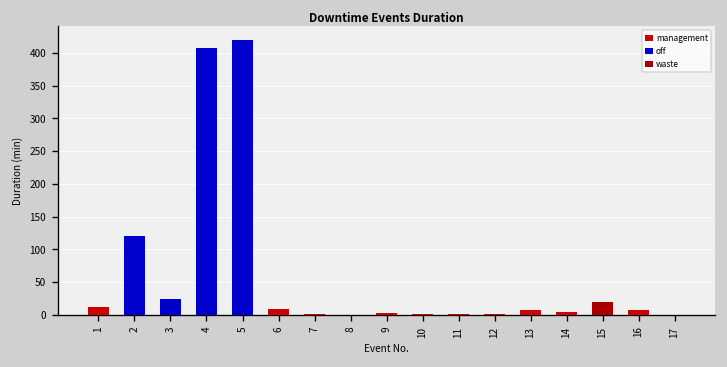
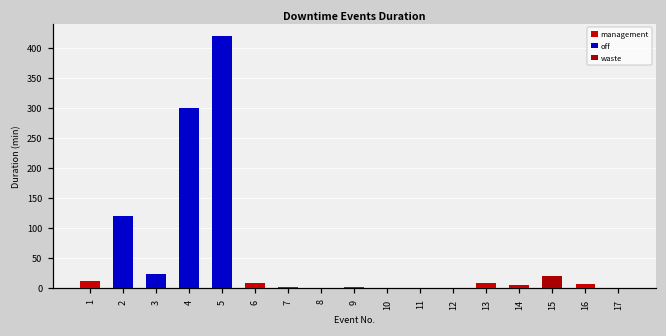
  {
    "off": {
      "1": 0,
      "2": 120,
      "3": 20,
-     "4": 410,
+     "4": 300,
      "5": 420,
      "6": 0,
      "7": 0,
      "8": 0,
      "9": 0,
      "10": 0,
      "11": 0,
      "12": 0,
      "13": 0,
      "14": 0,
      "15": 0,
      "16": 0,
      "17": 0
    }
  }
